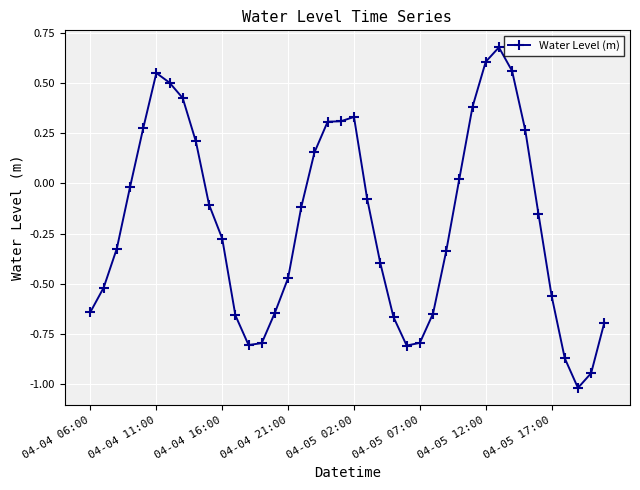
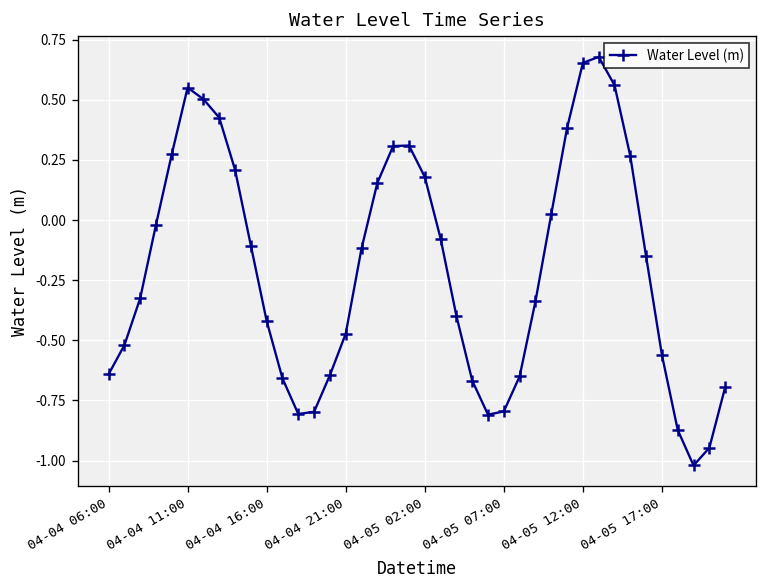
  {
    "04-04 06:00": -0.64,
    "04-04 11:00": 0.55,
-   "04-04 16:00": -0.28,
+   "04-04 16:00": -0.42,
    "04-04 21:00": -0.47,
-   "04-05 02:00": 0.33,
+   "04-05 02:00": 0.18,
    "04-05 07:00": -0.80,
-   "04-05 12:00": 0.61,
+   "04-05 12:00": 0.65,
    "04-05 17:00": -0.56
  }
